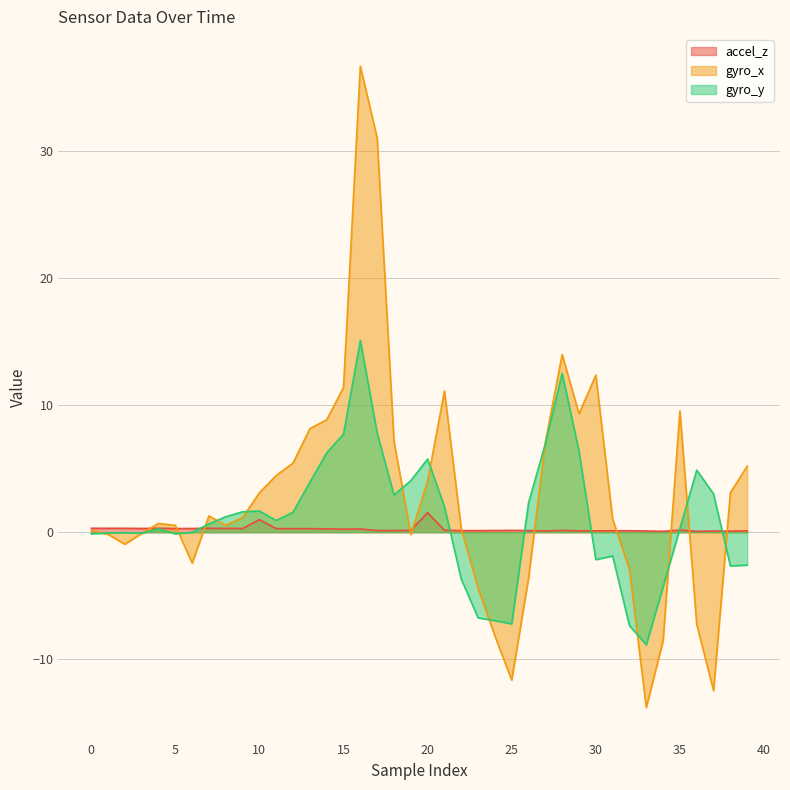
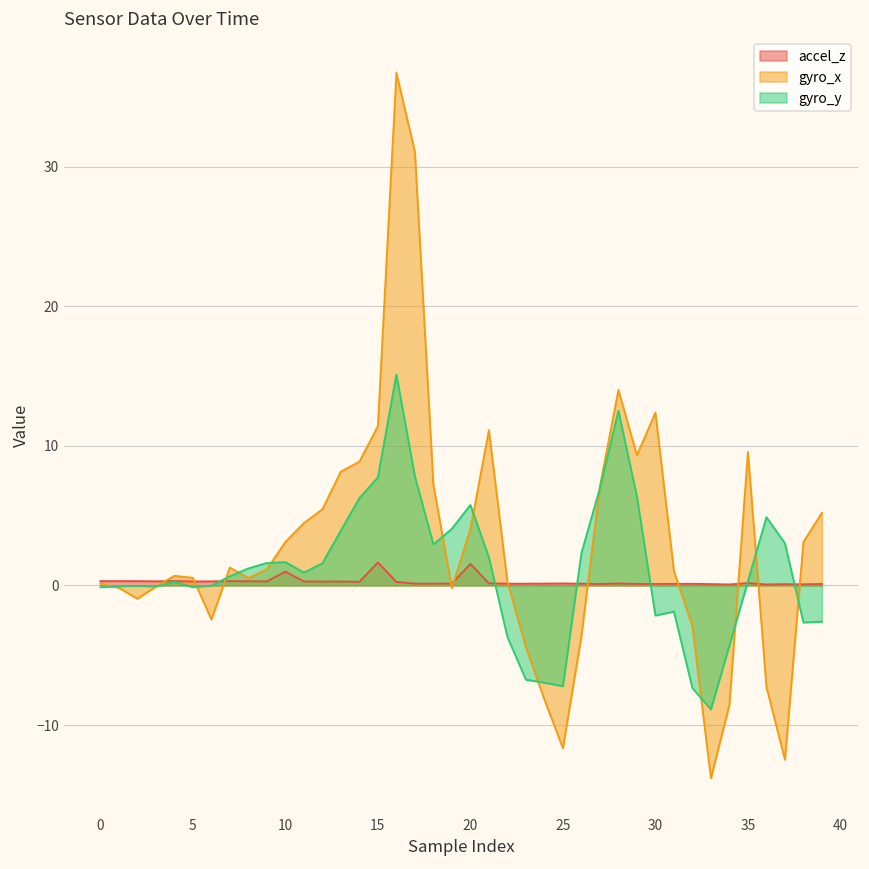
  {
    "accel_z": {
      "5": 0.3,
      "10": 1.0,
-     "15": 0.2,
+     "15": 1.6,
      "20": 1.5
    }
  }
